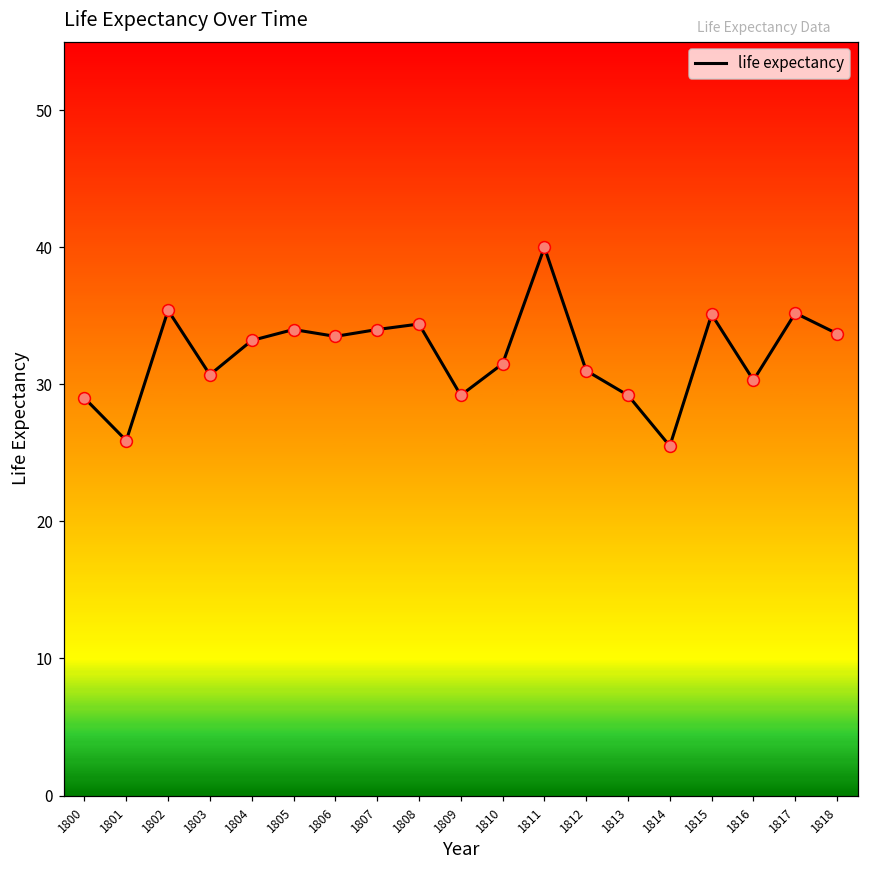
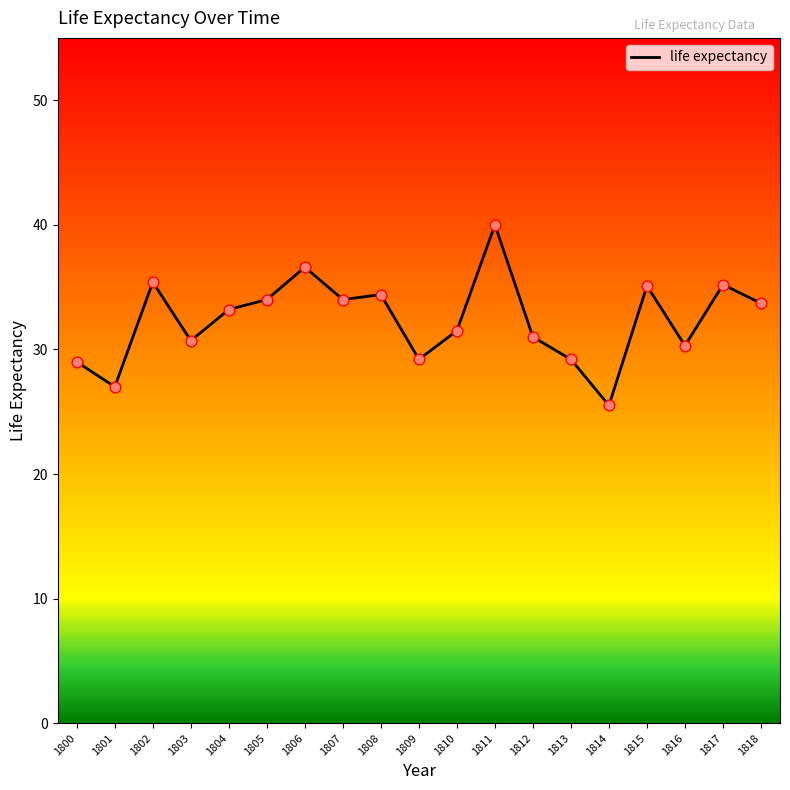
  {
    "1800": 29.0,
-   "1801": 25.9,
+   "1801": 27.0,
    "1802": 35.4,
    "1803": 30.7,
    "1804": 33.2,
    "1805": 34.0,
-   "1806": 33.5,
+   "1806": 36.6,
    "1807": 34.0,
    "1808": 34.4,
    "1809": 29.2,
    "1810": 31.5,
    "1811": 40.0,
    "1812": 31.0,
    "1813": 29.2,
    "1814": 25.5,
    "1815": 35.1,
    "1816": 30.3,
    "1817": 35.2,
    "1818": 33.7
  }
